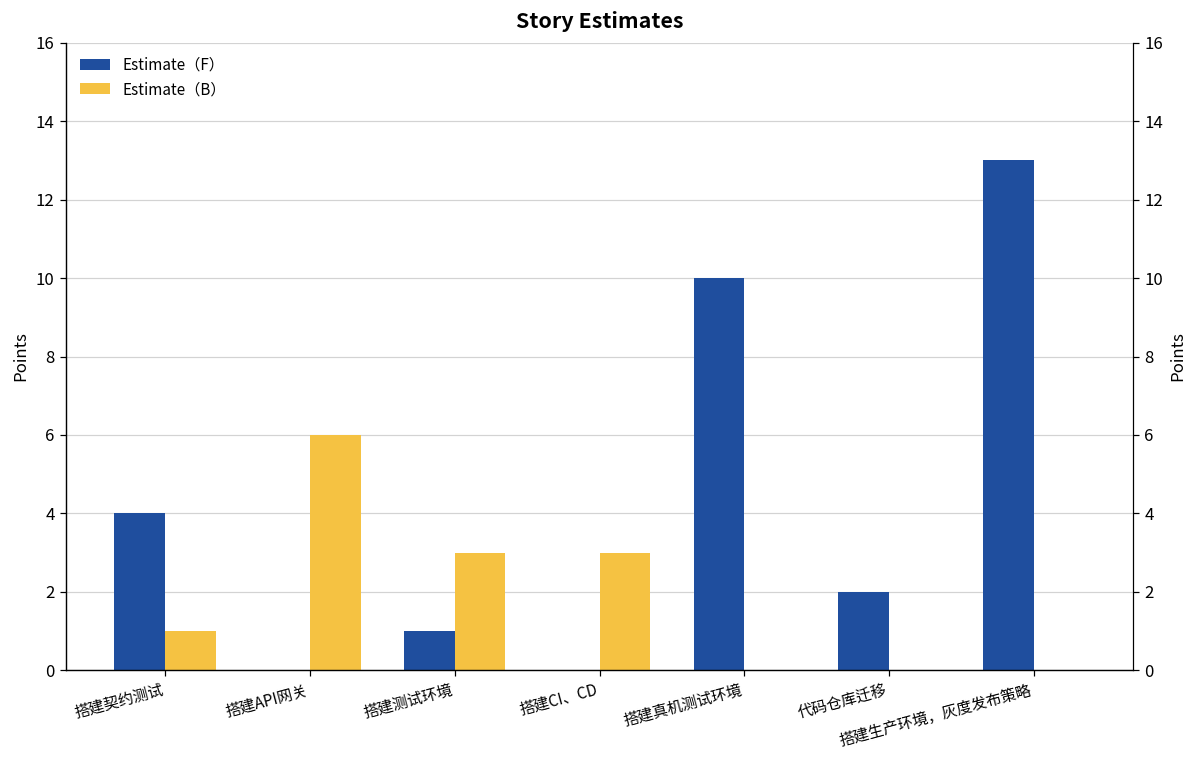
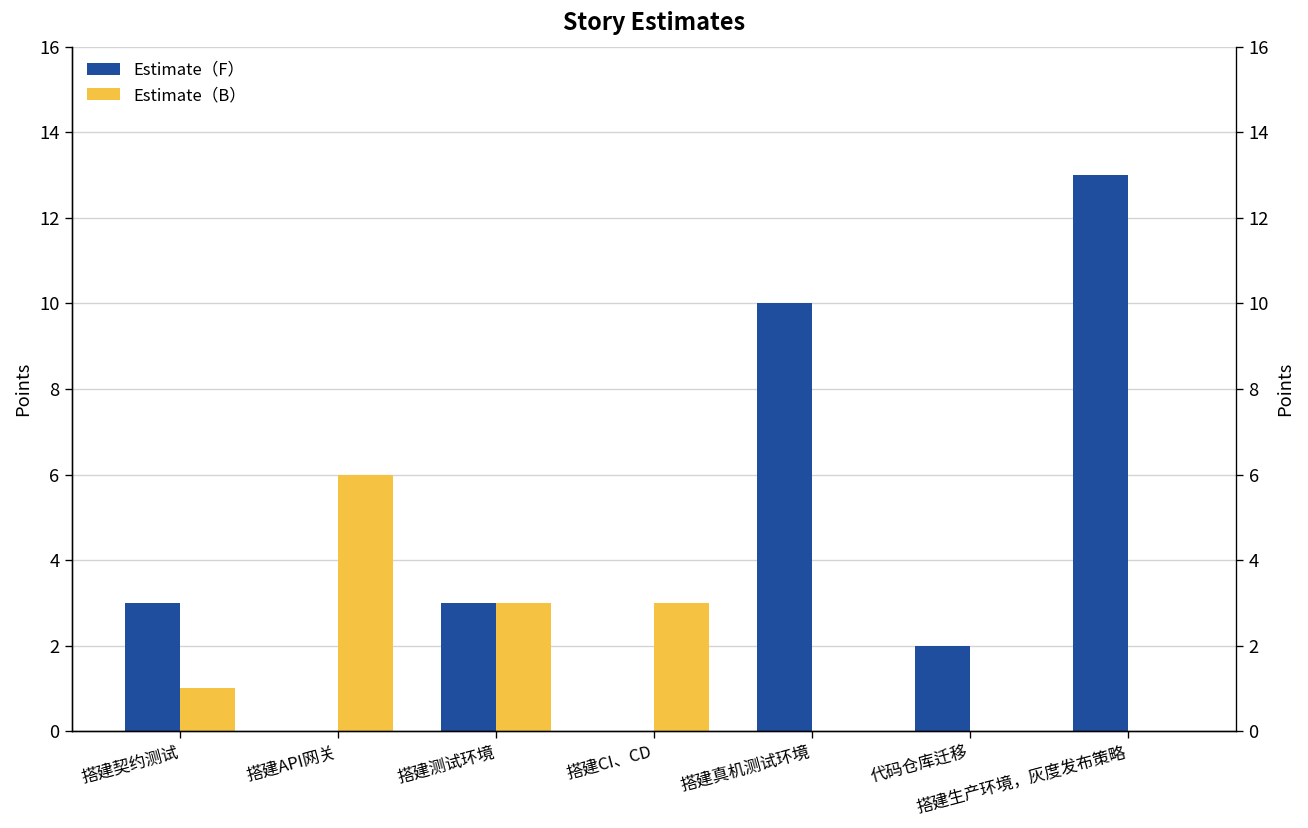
  {
    "Estimate（F）": {
-     "搭建契约测试": 4,
+     "搭建契约测试": 3,
      "搭建API网关": 0,
-     "搭建测试环境": 1,
+     "搭建测试环境": 3,
      "搭建CI、CD": 0,
      "搭建真机测试环境": 10,
      "代码仓库迁移": 2,
      "搭建生产环境，灰度发布策略": 13
    },
    "Estimate（B）": {
      "搭建契约测试": 1,
      "搭建API网关": 6,
      "搭建测试环境": 3,
      "搭建CI、CD": 3,
      "搭建真机测试环境": 0,
      "代码仓库迁移": 0,
      "搭建生产环境，灰度发布策略": 0
    }
  }
